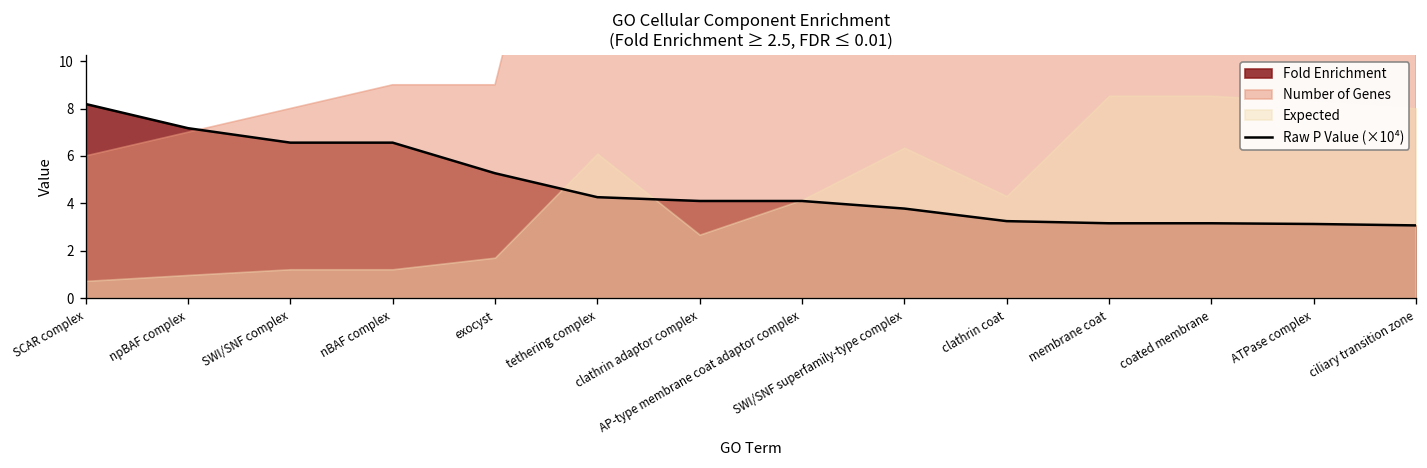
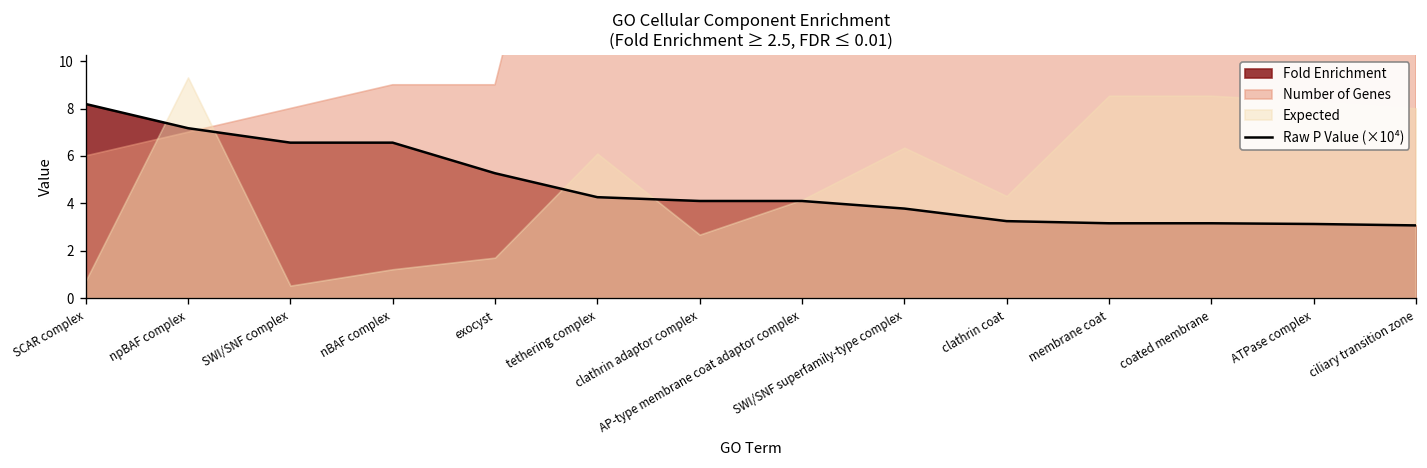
  {
    "Fold Enrichment": {
      "SCAR complex": 8.2,
      "npBAF complex": 7.2,
      "SWI/SNF complex": 6.6,
      "nBAF complex": 6.6,
      "exocyst": 5.3,
      "tethering complex": 4.3,
      "clathrin adaptor complex": 4.1,
      "SWI/SNF superfamily-type complex": 3.8,
      "clathrin coat": 3.3,
      "membrane coat": 3.2,
      "coated membrane": 3.2,
      "ATPase complex": 3.1,
      "ciliary transition zone": 3.1
    },
    "Number of Genes": {
      "SCAR complex": 6.0,
      "npBAF complex": 7.0,
      "SWI/SNF complex": 8.0,
      "nBAF complex": 9.0,
      "exocyst": 9.0
    },
    "Expected": {
      "SCAR complex": 0.7,
-     "npBAF complex": 1.0,
-     "SWI/SNF complex": 1.2,
+     "npBAF complex": 9.3,
+     "SWI/SNF complex": 0.5,
      "nBAF complex": 1.2,
      "exocyst": 1.7,
      "tethering complex": 6.1,
      "clathrin adaptor complex": 2.7,
      "SWI/SNF superfamily-type complex": 6.4,
      "clathrin coat": 4.3,
      "membrane coat": 8.5,
      "coated membrane": 8.5,
      "ciliary transition zone": 8.0
    }
  }
